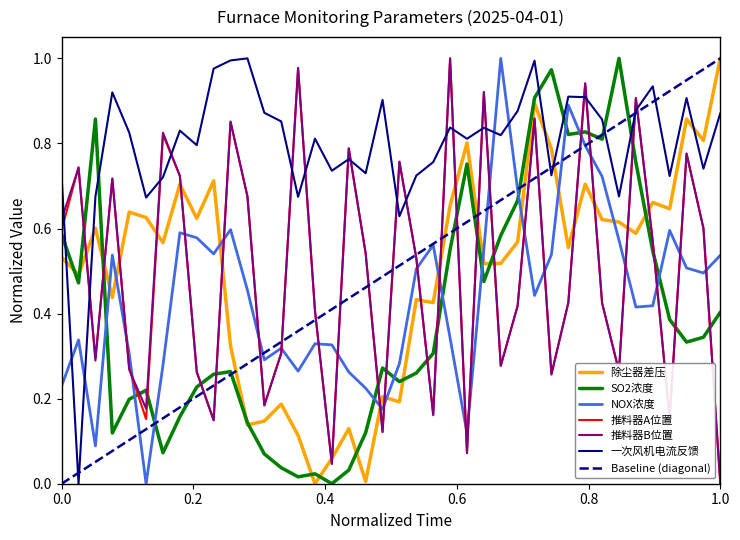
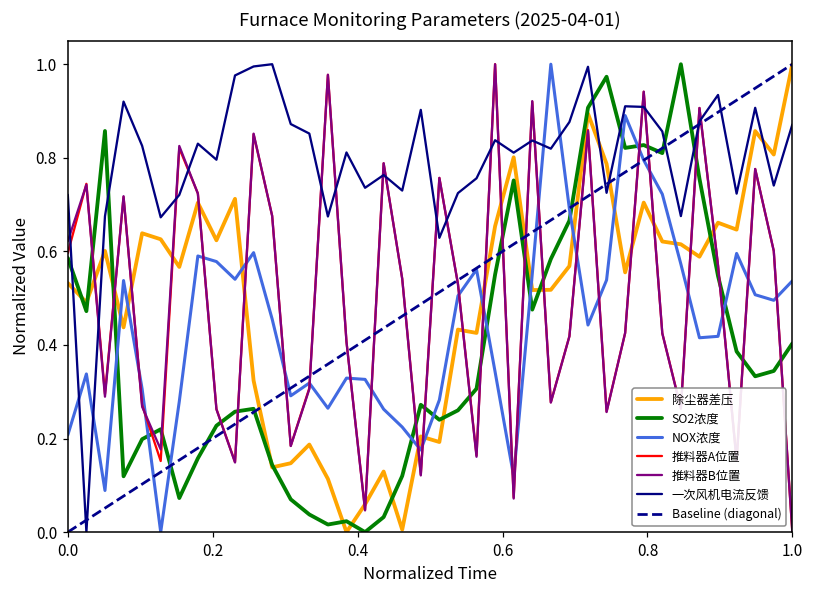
  {
    "除尘器差压": {
      "0.0": 0.53
    },
    "SO2浓度": {
      "0.0": 0.59,
      "1.0": 0.40
    },
    "NOX浓度": {
-     "0.0": 0.23,
+     "0.0": 0.21,
      "1.0": 0.54
    },
    "推料器A位置": {
      "0.0": 0.60
    },
    "推料器B位置": {
      "0.0": 0.62
    }
  }
